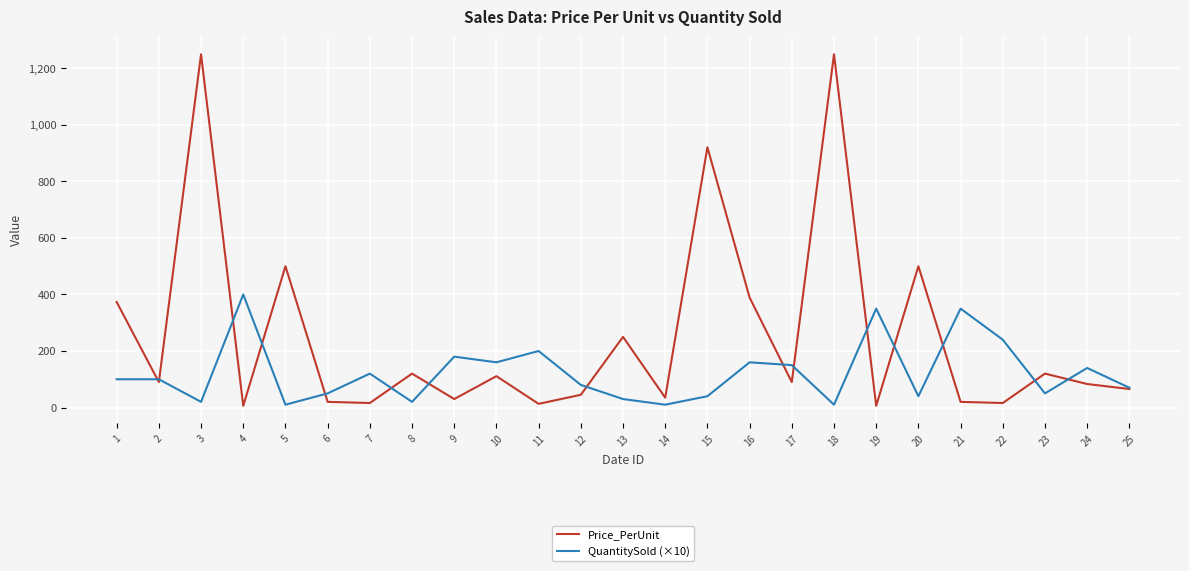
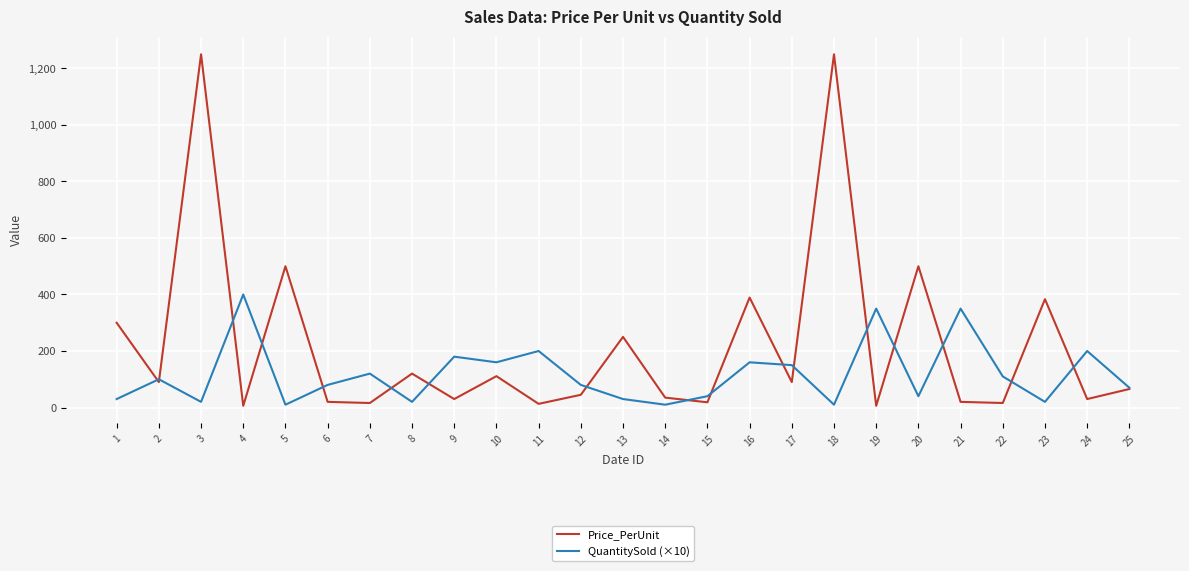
  {
    "Price_PerUnit": {
-     "1": "370",
+     "1": "300",
      "2": "90",
      "3": "1,250",
      "4": "10",
      "5": "500",
      "6": "20",
      "7": "20",
      "8": "120",
      "9": "30",
      "10": "110",
      "11": "10",
      "12": "50",
      "13": "250",
      "14": "40",
-     "15": "920",
+     "15": "20",
      "16": "390",
      "17": "90",
      "18": "1,250",
      "19": "10",
      "20": "500",
      "21": "20",
      "22": "20",
-     "23": "120",
-     "24": "80"
+     "23": "380",
+     "24": "30"
    },
    "QuantitySold (×10)": {
-     "1": "100",
+     "1": "30",
      "2": "100",
      "3": "20",
      "4": "400",
      "5": "10",
-     "6": "50",
+     "6": "80",
      "7": "120",
      "8": "20",
      "9": "180",
      "10": "160",
      "11": "200",
      "12": "80",
      "13": "30",
      "14": "10",
      "15": "40",
      "16": "160",
      "17": "150",
      "18": "10",
      "19": "350",
      "20": "40",
      "21": "350",
-     "22": "240",
-     "23": "50",
-     "24": "140"
+     "22": "110",
+     "23": "20",
+     "24": "200"
    }
  }
